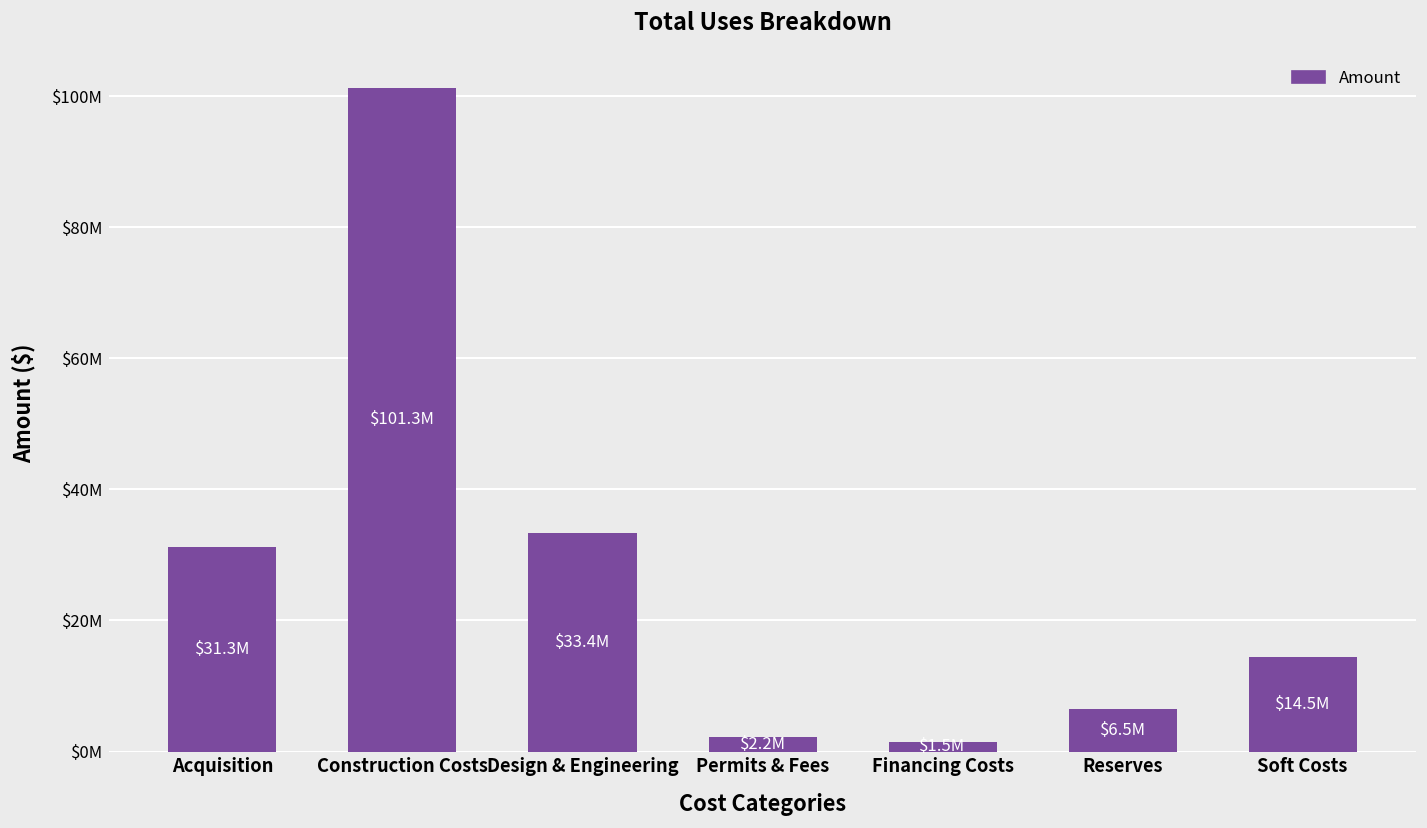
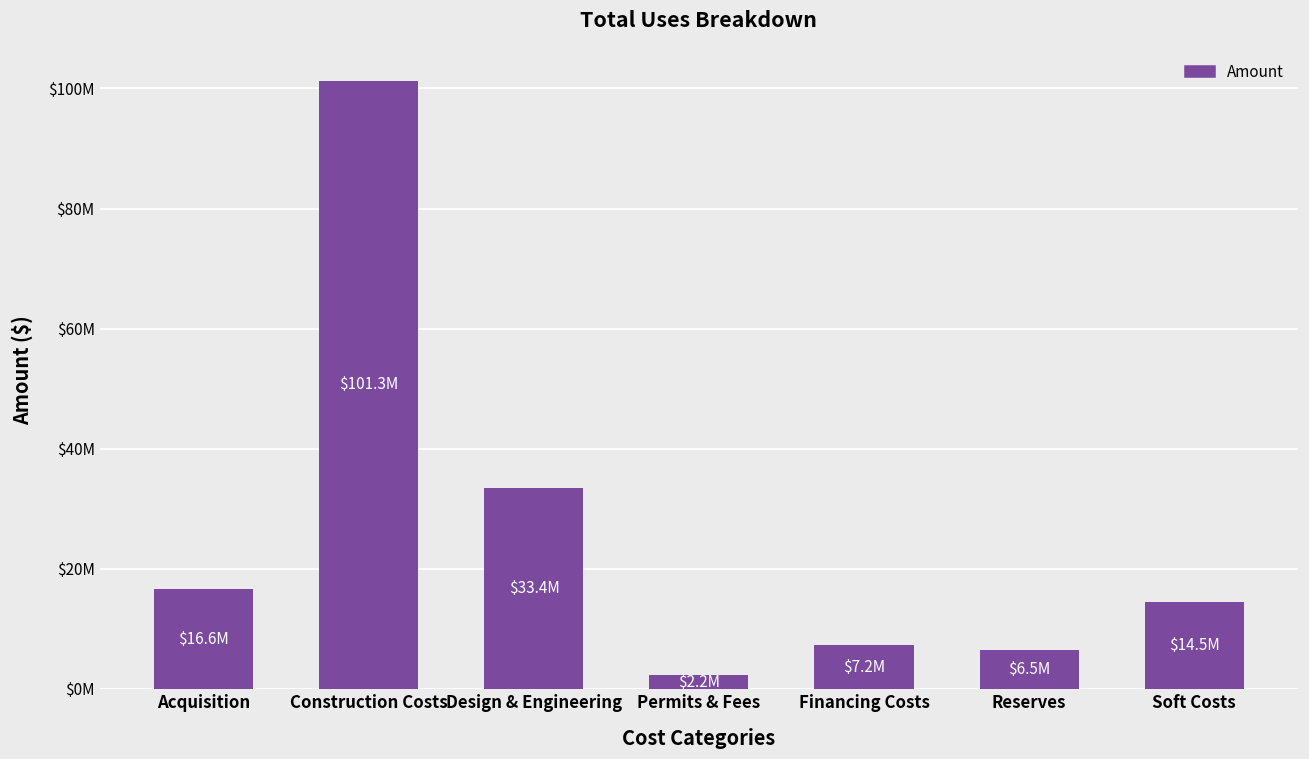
  {
-   "Acquisition": "$31.3M",
+   "Acquisition": "$16.6M",
    "Construction Costs": "$101.3M",
    "Design & Engineering": "$33.4M",
    "Permits & Fees": "$2.2M",
-   "Financing Costs": "$2000000",
+   "Financing Costs": "$7000000",
    "Reserves": "$6.5M",
    "Soft Costs": "$14.5M"
  }
